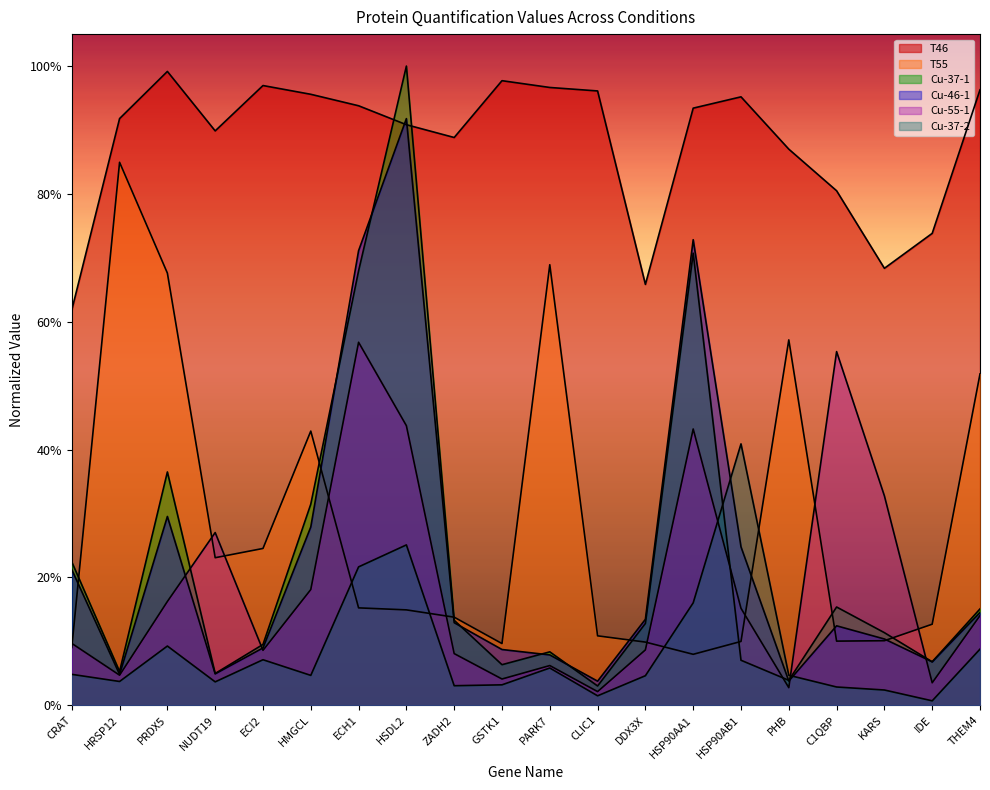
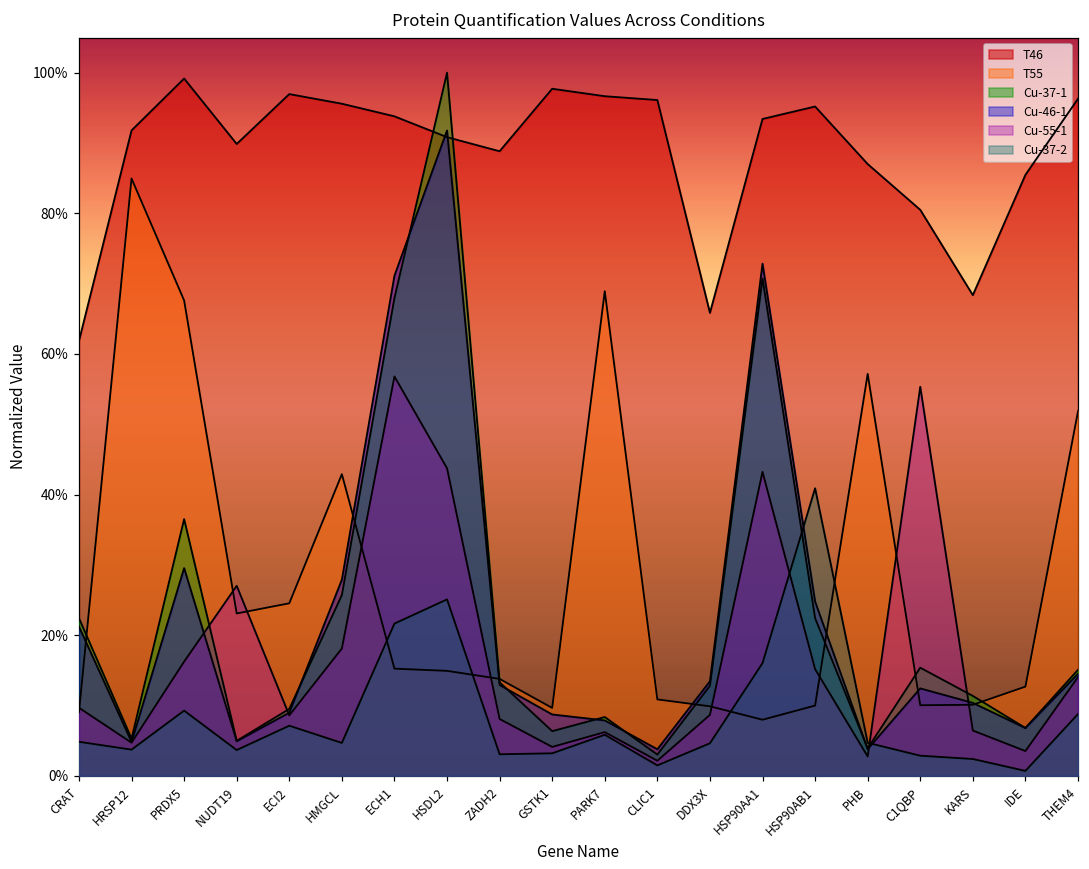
  {
    "T46": {
      "CRAT": "62%",
      "HRSP12": "92%",
      "PRDX5": "99%",
      "NUDT19": "90%",
      "ECI2": "97%",
      "HMGCL": "96%",
      "ECH1": "94%",
      "HSDL2": "91%",
      "ZADH2": "89%",
      "GSTK1": "98%",
      "PARK7": "97%",
      "CLIC1": "96%",
      "DDX3X": "66%",
      "HSP90AA1": "93%",
      "HSP90AB1": "95%",
      "PHB": "87%",
      "C1QBP": "80%",
      "KARS": "68%",
-     "IDE": "74%",
+     "IDE": "85%",
      "THEM4": "96%"
    },
    "T55": {
      "CRAT": "9%",
      "HRSP12": "85%",
      "PRDX5": "68%",
      "NUDT19": "23%",
      "ECI2": "25%",
      "HMGCL": "43%",
      "ECH1": "15%",
      "HSDL2": "15%",
      "ZADH2": "14%",
      "GSTK1": "10%",
      "PARK7": "69%",
      "CLIC1": "11%",
      "DDX3X": "10%",
      "HSP90AA1": "8%",
      "HSP90AB1": "10%",
      "PHB": "57%",
      "C1QBP": "10%",
      "IDE": "13%",
      "THEM4": "52%"
    },
    "Cu-37-1": {
      "CRAT": "22%",
      "HRSP12": "5%",
      "PRDX5": "37%",
      "ECI2": "10%",
-     "HMGCL": "31%",
+     "HMGCL": "26%",
      "ECH1": "68%",
      "HSDL2": "100%",
      "GSTK1": "6%",
      "PARK7": "8%",
      "CLIC1": "3%",
      "DDX3X": "13%",
      "HSP90AA1": "71%",
-     "HSP90AB1": "7%",
+     "HSP90AB1": "22%",
      "C1QBP": "15%",
      "KARS": "11%",
      "THEM4": "15%"
    },
    "Cu-46-1": {
      "CRAT": "21%",
      "PRDX5": "30%",
      "HMGCL": "28%",
      "ECH1": "71%",
      "HSDL2": "92%",
      "GSTK1": "9%",
      "PARK7": "8%",
      "CLIC1": "4%",
      "DDX3X": "13%",
      "HSP90AA1": "73%",
      "HSP90AB1": "25%",
      "C1QBP": "12%",
      "THEM4": "15%"
    },
    "Cu-55-1": {
      "CRAT": "10%",
      "PRDX5": "16%",
      "NUDT19": "27%",
      "HMGCL": "18%",
      "ECH1": "57%",
      "HSDL2": "44%",
      "ZADH2": "8%",
      "GSTK1": "4%",
      "CLIC1": "2%",
      "DDX3X": "9%",
      "HSP90AA1": "43%",
      "HSP90AB1": "15%",
      "PHB": "3%",
      "C1QBP": "55%",
-     "KARS": "33%",
+     "KARS": "6%",
      "IDE": "4%",
      "THEM4": "14%"
    },
    "Cu-37-2": {
      "CRAT": "5%",
      "HRSP12": "4%",
      "PRDX5": "9%",
      "NUDT19": "4%",
      "ECI2": "7%",
      "HMGCL": "5%",
      "ECH1": "22%",
      "HSDL2": "25%",
      "ZADH2": "3%",
      "GSTK1": "3%",
      "CLIC1": "1%",
      "DDX3X": "5%",
      "HSP90AA1": "16%",
      "HSP90AB1": "41%",
      "PHB": "5%",
      "C1QBP": "3%",
      "KARS": "2%",
      "IDE": "1%",
      "THEM4": "9%"
    }
  }
